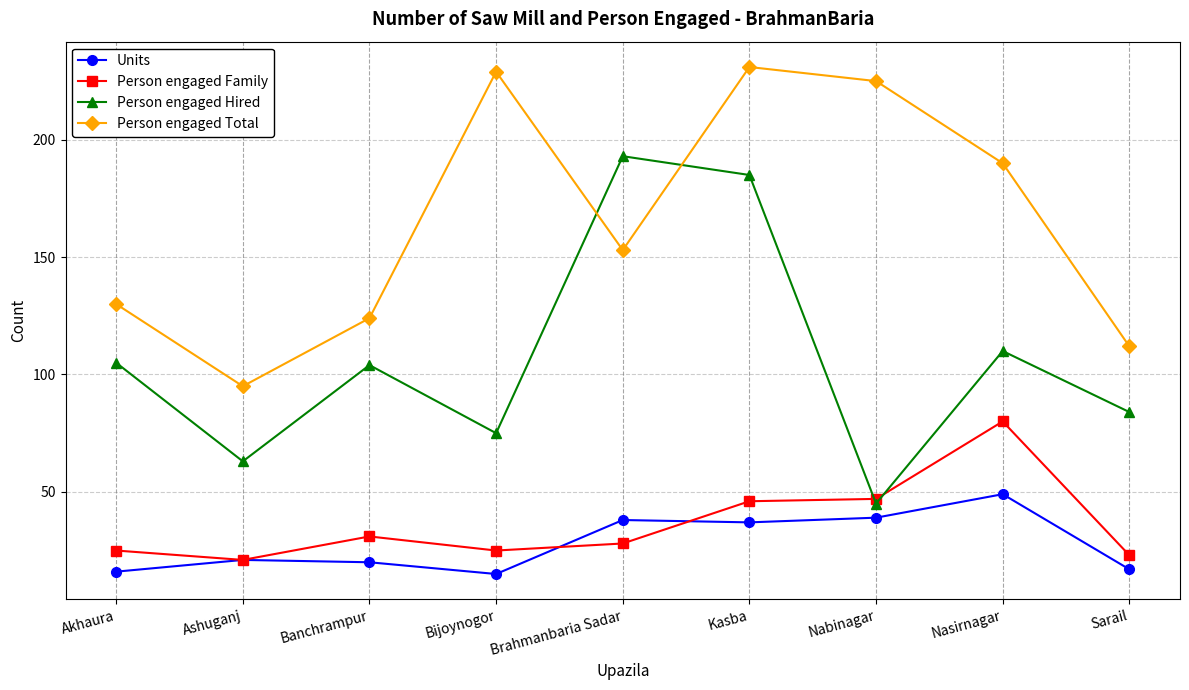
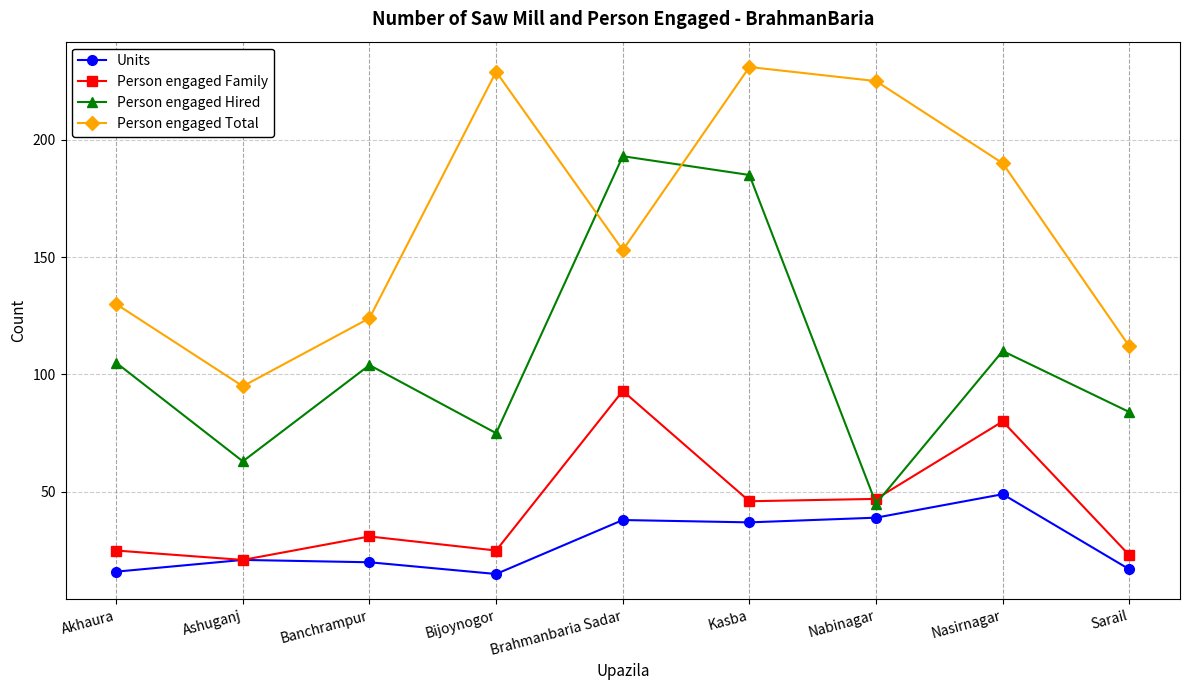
  {
    "Units": {
      "Akhaura": 16,
      "Banchrampur": 20,
      "Bijoynogor": 15,
      "Brahmanbaria Sadar": 38,
      "Kasba": 37,
      "Nabinagar": 39,
      "Nasirnagar": 49,
      "Sarail": 17
    },
    "Person engaged Family": {
      "Akhaura": 25,
      "Banchrampur": 31,
      "Bijoynogor": 25,
-     "Brahmanbaria Sadar": 28,
+     "Brahmanbaria Sadar": 93,
      "Kasba": 46,
      "Nabinagar": 47,
      "Nasirnagar": 80,
      "Sarail": 23
    },
    "Person engaged Hired": {
      "Akhaura": 105,
      "Ashuganj": 63,
      "Banchrampur": 104,
      "Bijoynogor": 75,
      "Brahmanbaria Sadar": 193,
      "Kasba": 185,
      "Nabinagar": 45,
      "Nasirnagar": 110,
      "Sarail": 84
    },
    "Person engaged Total": {
      "Akhaura": 130,
      "Ashuganj": 95,
      "Banchrampur": 124,
      "Bijoynogor": 229,
      "Brahmanbaria Sadar": 153,
      "Kasba": 231,
      "Nabinagar": 225,
      "Nasirnagar": 190,
      "Sarail": 112
    }
  }
